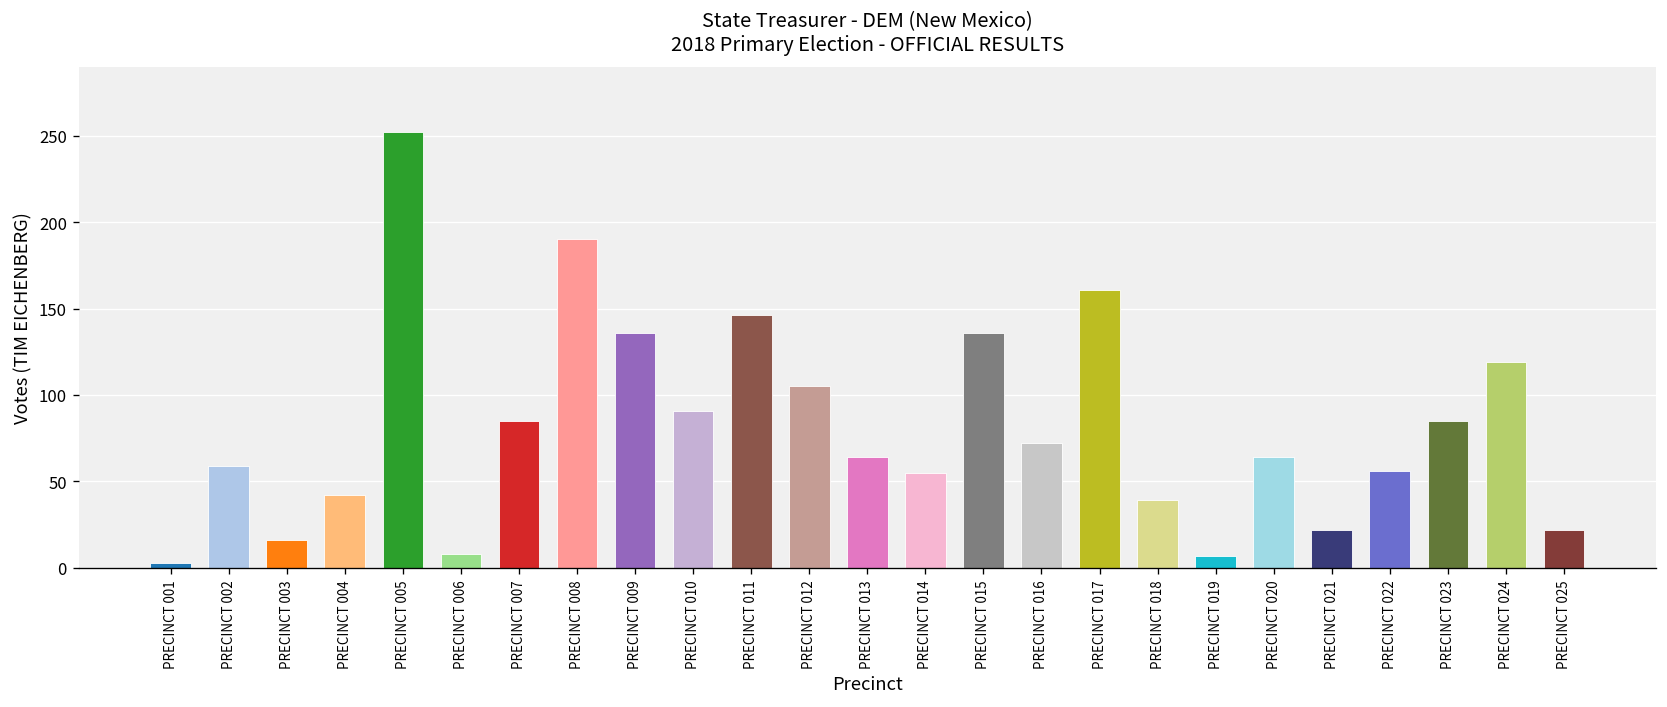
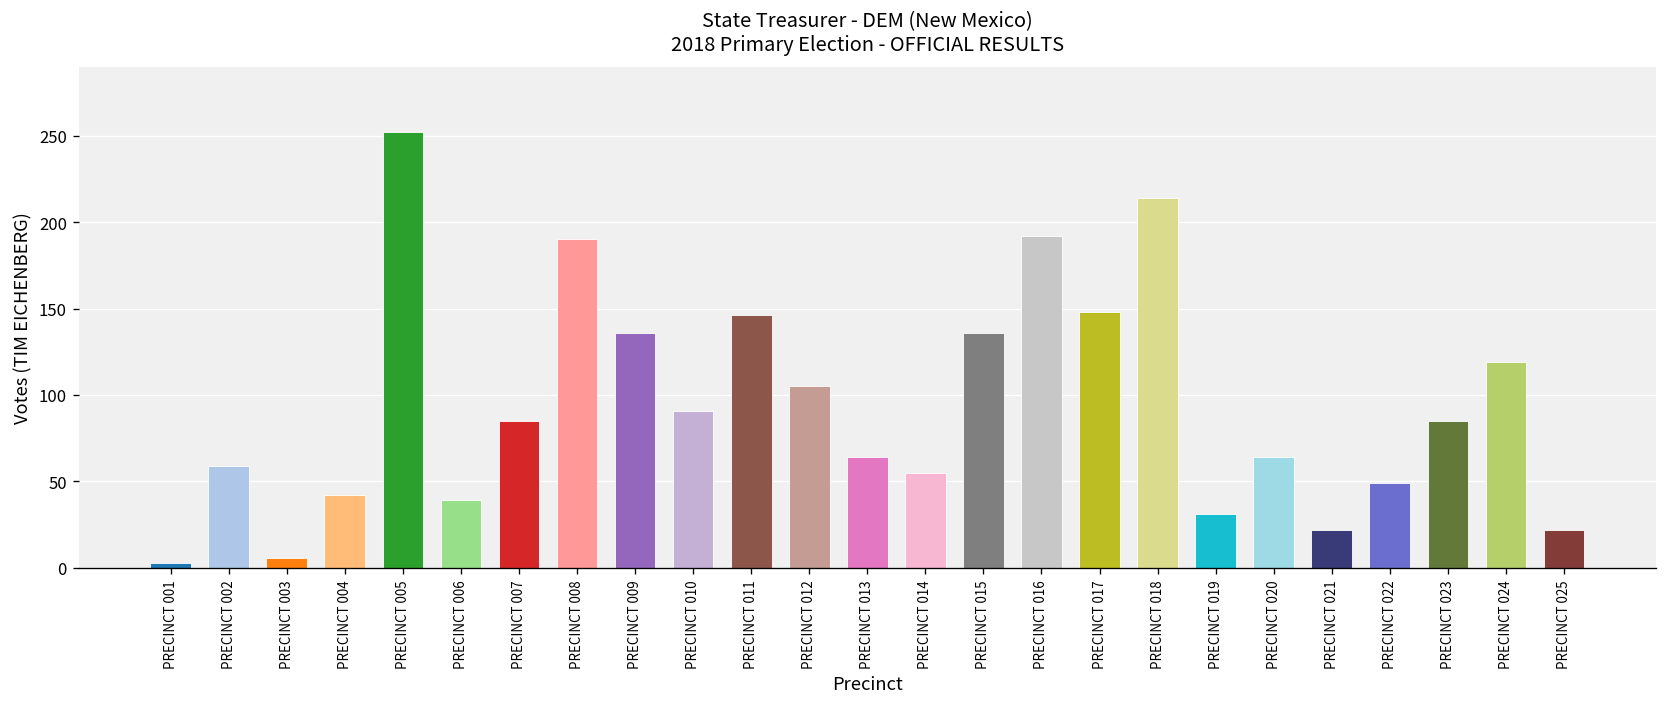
  {
    "PRECINCT 001": 3,
    "PRECINCT 002": 59,
-   "PRECINCT 003": 16,
+   "PRECINCT 003": 6,
    "PRECINCT 004": 42,
    "PRECINCT 005": 252,
-   "PRECINCT 006": 8,
+   "PRECINCT 006": 39,
    "PRECINCT 007": 85,
    "PRECINCT 008": 190,
    "PRECINCT 009": 136,
    "PRECINCT 010": 91,
    "PRECINCT 011": 146,
    "PRECINCT 012": 105,
    "PRECINCT 013": 64,
    "PRECINCT 014": 55,
    "PRECINCT 015": 136,
-   "PRECINCT 016": 72,
-   "PRECINCT 017": 161,
-   "PRECINCT 018": 39,
-   "PRECINCT 019": 7,
+   "PRECINCT 016": 192,
+   "PRECINCT 017": 148,
+   "PRECINCT 018": 214,
+   "PRECINCT 019": 31,
    "PRECINCT 020": 64,
    "PRECINCT 021": 22,
-   "PRECINCT 022": 56,
+   "PRECINCT 022": 49,
    "PRECINCT 023": 85,
    "PRECINCT 024": 119,
    "PRECINCT 025": 22
  }
